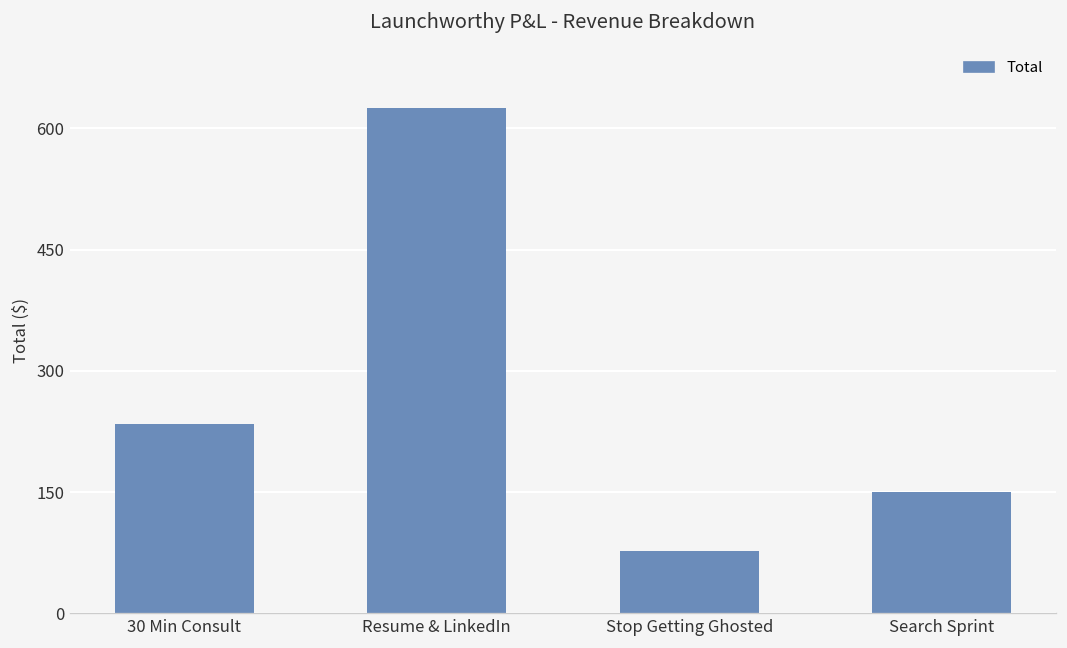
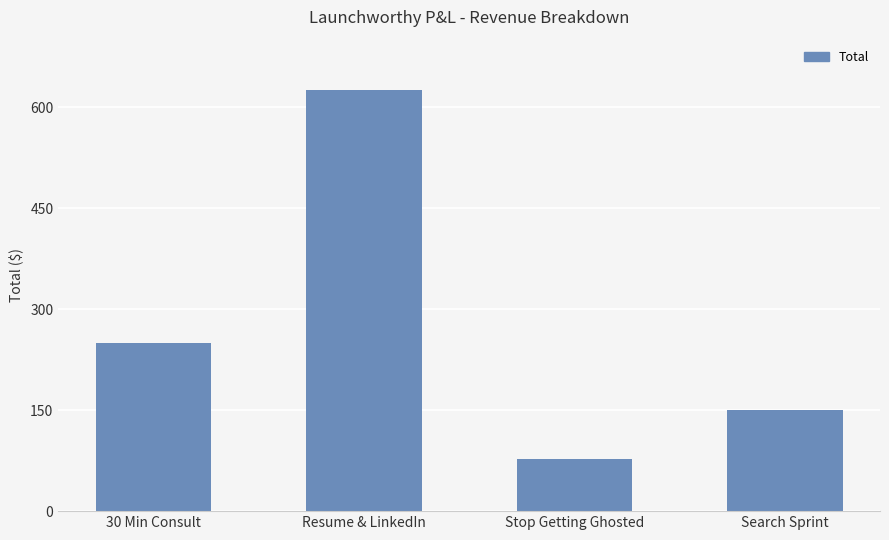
  {
-   "30 Min Consult": 230,
+   "30 Min Consult": 250,
    "Resume & LinkedIn": 630,
    "Stop Getting Ghosted": 80,
    "Search Sprint": 150
  }
